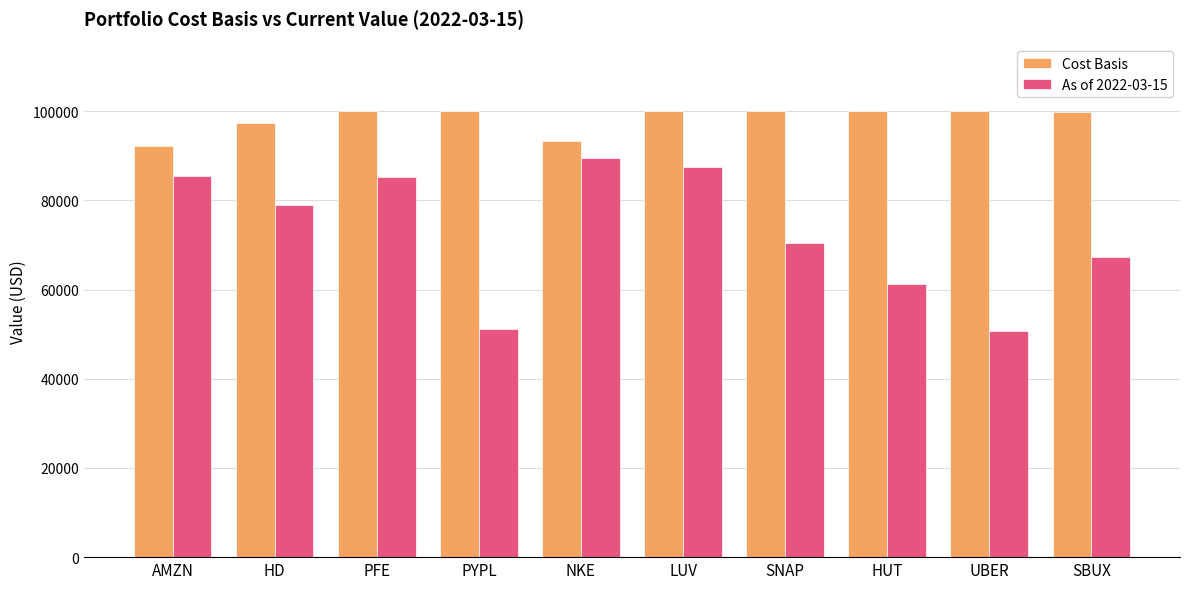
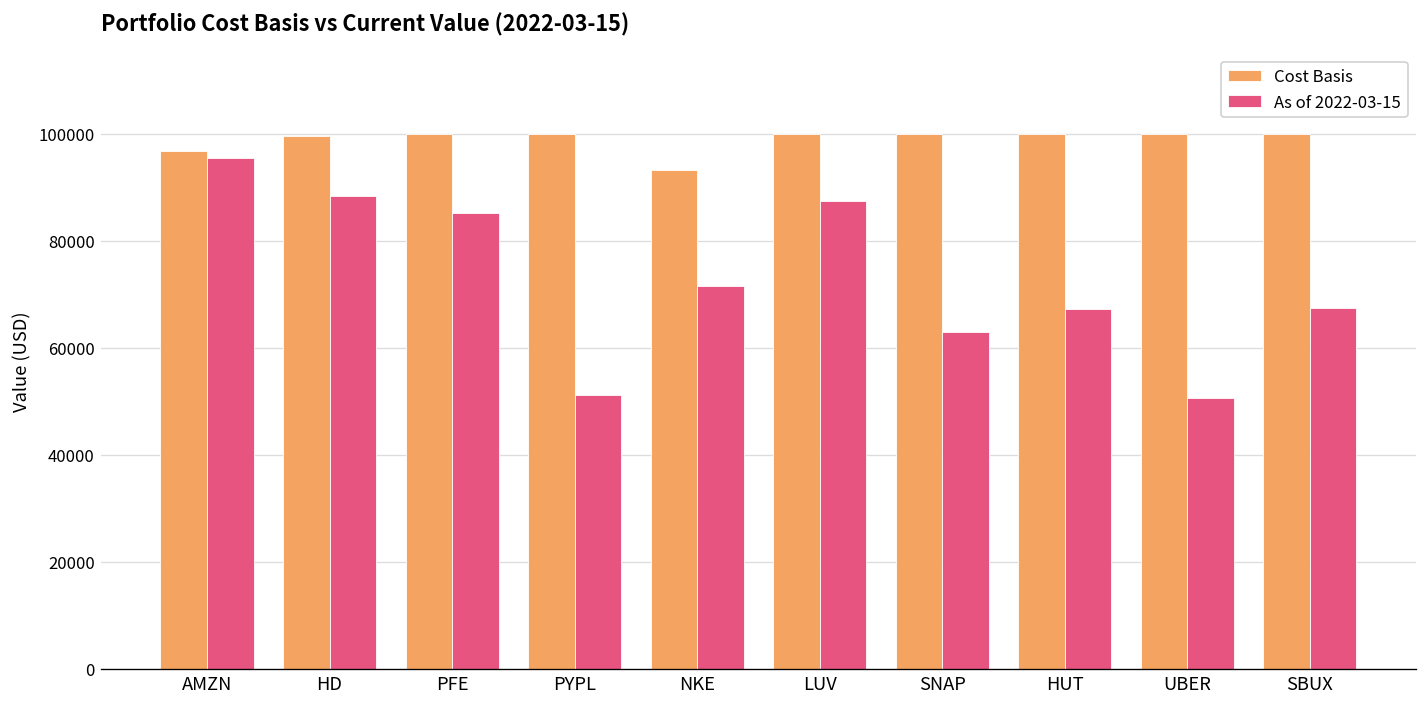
  {
    "Cost Basis": {
-     "AMZN": 92000,
-     "HD": 97000,
+     "AMZN": 97000,
+     "HD": 100000,
      "PFE": 100000,
      "PYPL": 100000,
      "NKE": 93000,
      "LUV": 100000,
      "SNAP": 100000,
      "HUT": 100000,
      "UBER": 100000,
      "SBUX": 100000
    },
    "As of 2022-03-15": {
-     "AMZN": 85000,
-     "HD": 79000,
+     "AMZN": 96000,
+     "HD": 88000,
      "PFE": 85000,
      "PYPL": 51000,
-     "NKE": 90000,
+     "NKE": 72000,
      "LUV": 87000,
-     "SNAP": 70000,
-     "HUT": 61000,
+     "SNAP": 63000,
+     "HUT": 67000,
      "UBER": 51000,
      "SBUX": 67000
    }
  }
